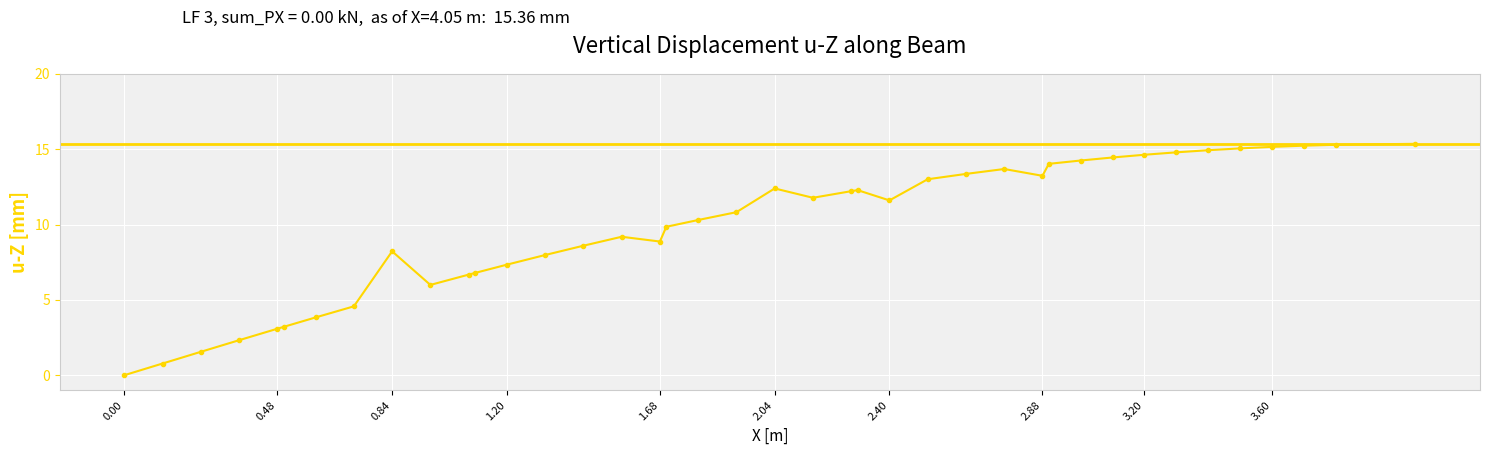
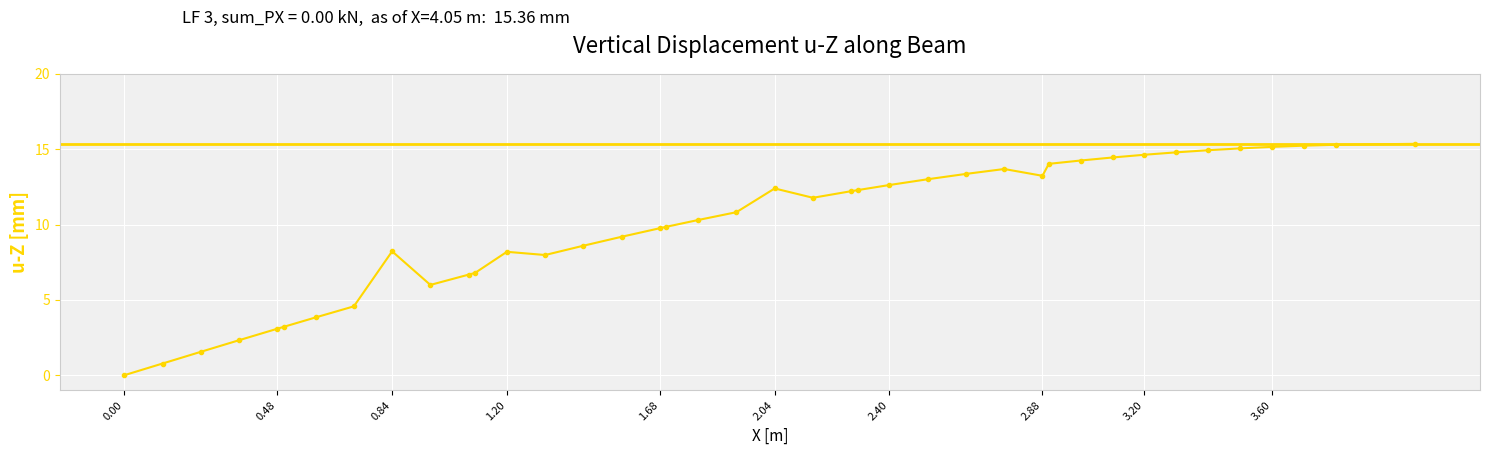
  {
    "0.00": 0.0,
    "0.48": 3.1,
    "0.84": 8.2,
-   "1.20": 7.3,
-   "1.68": 8.9,
+   "1.20": 8.2,
+   "1.68": 9.8,
    "2.04": 12.4,
-   "2.40": 11.6,
+   "2.40": 12.6,
    "2.88": 13.2,
    "3.20": 14.6,
    "3.60": 15.2
  }
